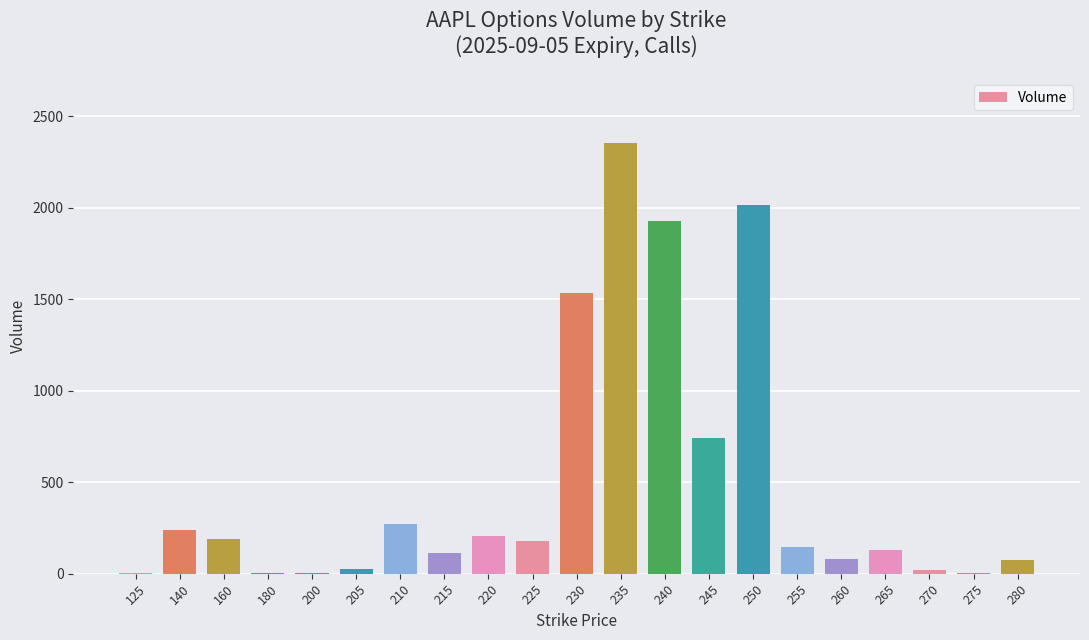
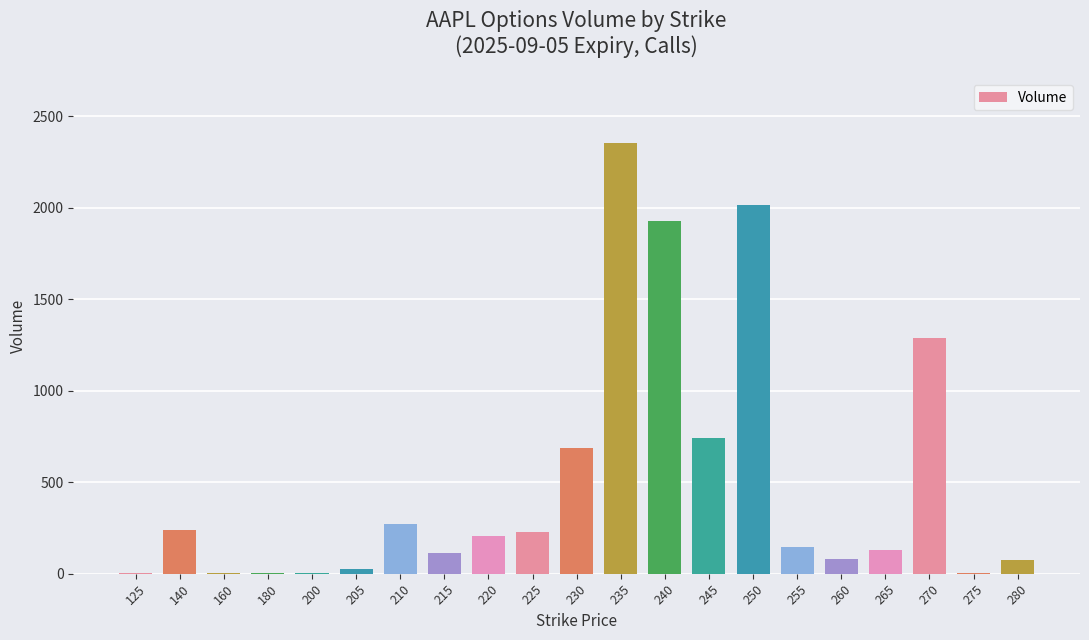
  {
    "140": 240,
-   "160": 190,
+   "160": 0,
    "205": 20,
    "210": 270,
    "215": 110,
    "220": 210,
-   "225": 180,
-   "230": 1530,
+   "225": 230,
+   "230": 690,
    "235": 2360,
    "240": 1930,
    "245": 740,
    "250": 2010,
    "255": 150,
    "260": 80,
    "265": 130,
-   "270": 20,
+   "270": 1290,
    "280": 80
  }
